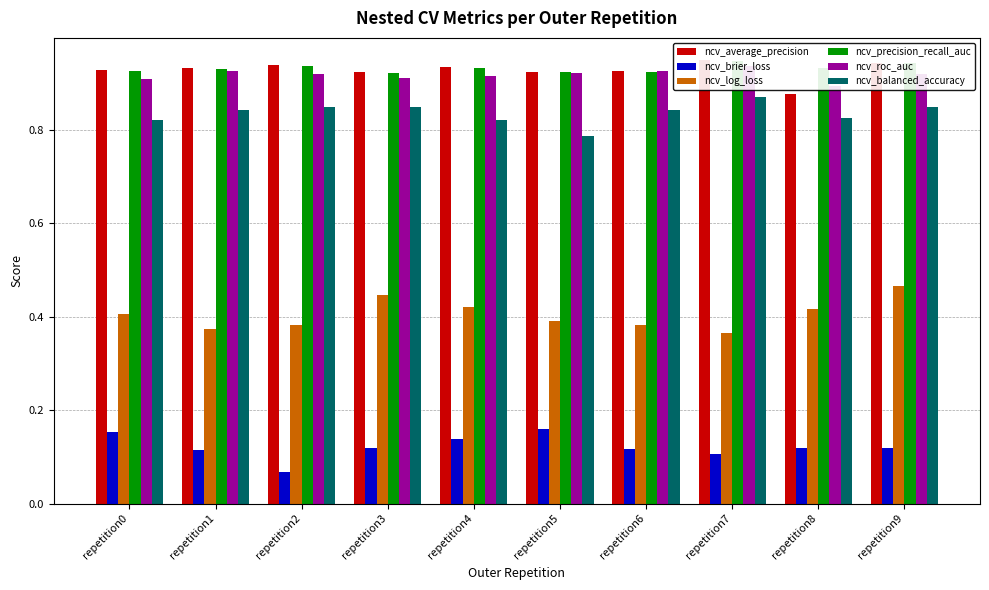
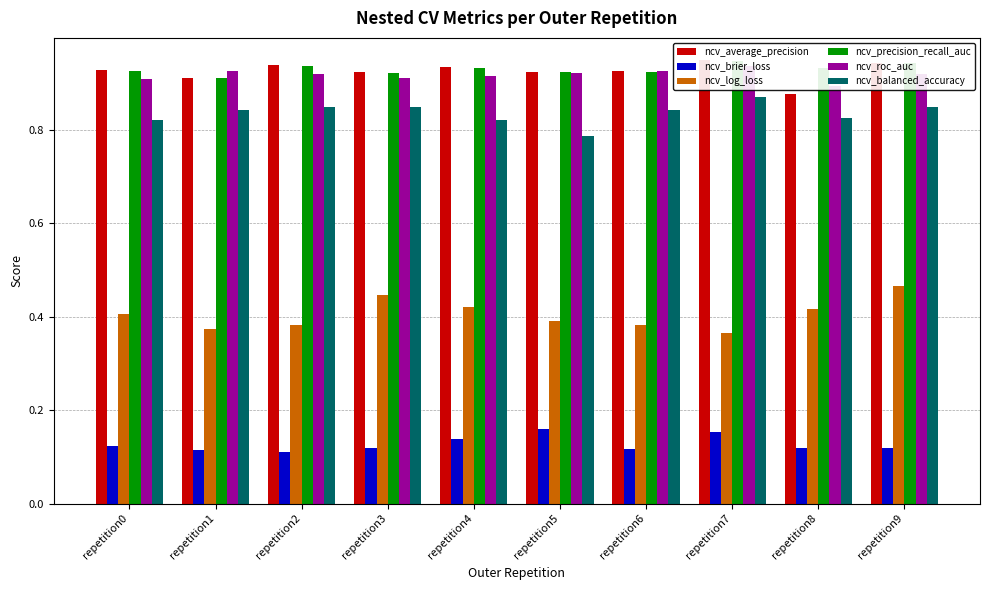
  {
    "ncv_average_precision": {
      "repetition0": 0.93,
-     "repetition1": 0.93,
+     "repetition1": 0.91,
      "repetition2": 0.94,
      "repetition3": 0.92,
      "repetition4": 0.93,
      "repetition5": 0.93,
      "repetition6": 0.93,
      "repetition8": 0.88
    },
    "ncv_brier_loss": {
-     "repetition0": 0.15,
+     "repetition0": 0.12,
      "repetition1": 0.11,
-     "repetition2": 0.07,
+     "repetition2": 0.11,
      "repetition3": 0.12,
      "repetition4": 0.14,
      "repetition5": 0.16,
      "repetition6": 0.12,
-     "repetition7": 0.11,
+     "repetition7": 0.15,
      "repetition8": 0.12,
      "repetition9": 0.12
    },
    "ncv_log_loss": {
      "repetition0": 0.41,
      "repetition1": 0.37,
      "repetition2": 0.38,
      "repetition3": 0.45,
      "repetition4": 0.42,
      "repetition5": 0.39,
      "repetition6": 0.38,
      "repetition7": 0.37,
      "repetition8": 0.42,
      "repetition9": 0.47
    },
    "ncv_precision_recall_auc": {
      "repetition0": 0.93,
-     "repetition1": 0.93,
+     "repetition1": 0.91,
      "repetition2": 0.94,
      "repetition3": 0.92,
      "repetition4": 0.93,
      "repetition5": 0.92,
      "repetition6": 0.93
    },
    "ncv_roc_auc": {
      "repetition0": 0.91,
      "repetition1": 0.93,
      "repetition2": 0.92,
      "repetition3": 0.91,
      "repetition4": 0.92,
      "repetition5": 0.92,
      "repetition6": 0.93
    },
    "ncv_balanced_accuracy": {
      "repetition0": 0.82,
      "repetition1": 0.84,
      "repetition2": 0.85,
      "repetition3": 0.85,
      "repetition4": 0.82,
      "repetition5": 0.79,
      "repetition6": 0.84,
      "repetition7": 0.87,
      "repetition8": 0.83,
      "repetition9": 0.85
    }
  }
